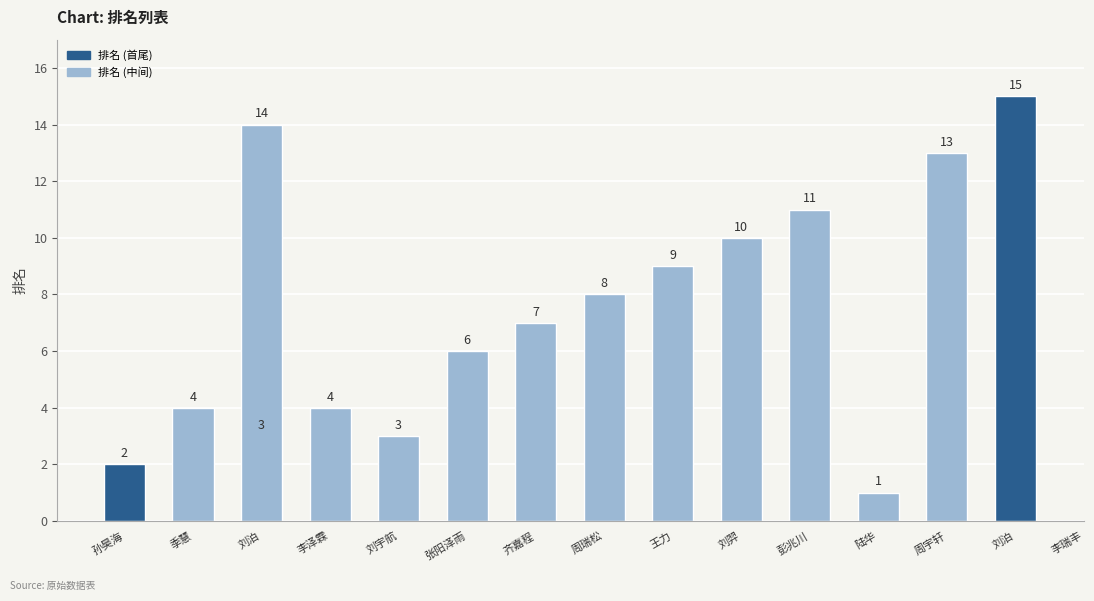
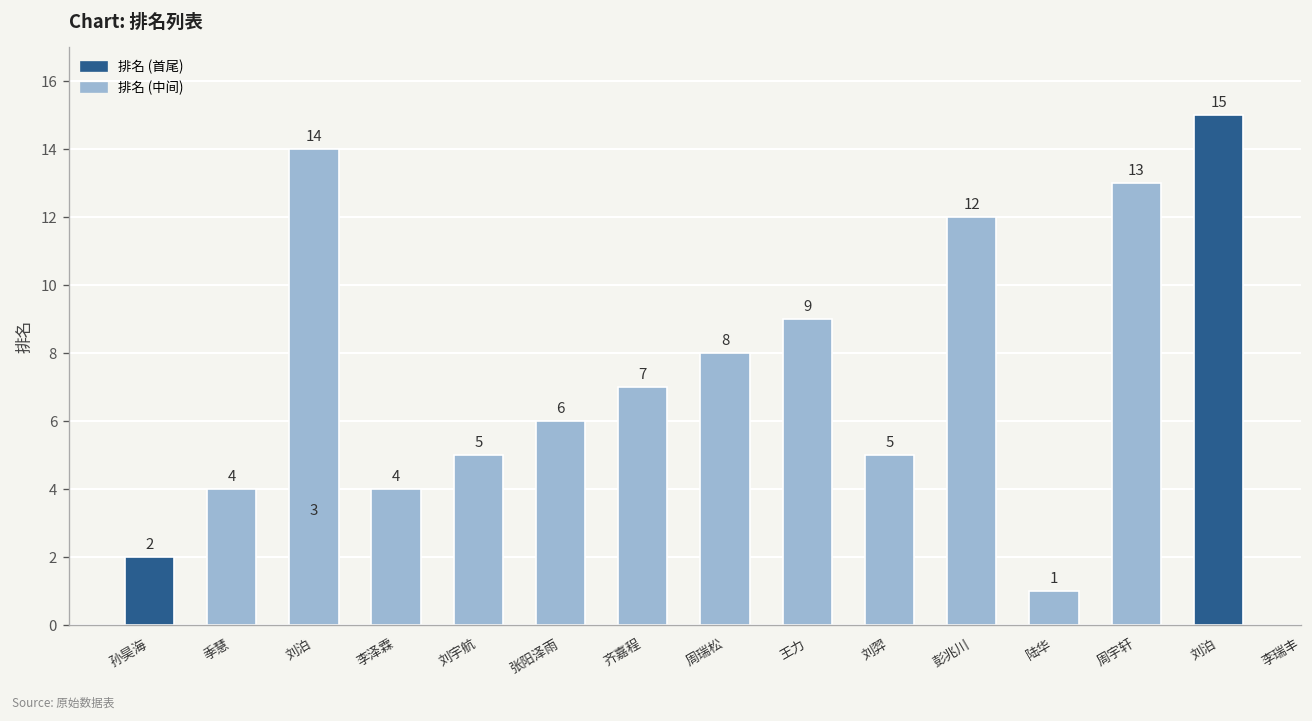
  {
    "孙昊海": 2,
    "季慧": 4,
    "李泽霖": 4,
-   "刘宇航": 3,
+   "刘宇航": 5,
    "张阳泽雨": 6,
    "齐嘉程": 7,
    "周瑞松": 8,
    "王力": 9,
-   "刘羿": 10,
-   "彭兆川": 11,
+   "刘羿": 5,
+   "彭兆川": 12,
    "陆华": 1,
    "周宇轩": 13
  }
